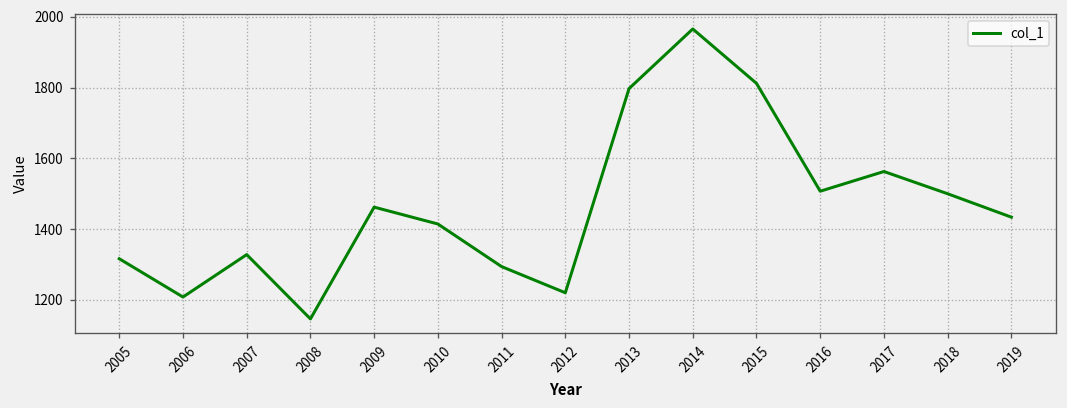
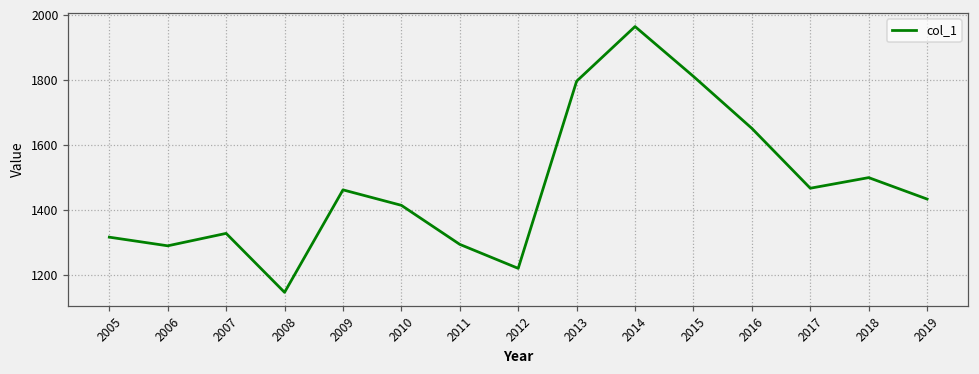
  {
    "2005": 1320,
-   "2006": 1210,
+   "2006": 1290,
    "2007": 1330,
    "2008": 1150,
    "2009": 1460,
    "2010": 1410,
    "2011": 1290,
    "2012": 1220,
    "2013": 1800,
    "2014": 1970,
    "2015": 1810,
-   "2016": 1510,
-   "2017": 1560,
+   "2016": 1650,
+   "2017": 1470,
    "2018": 1500,
    "2019": 1430
  }
